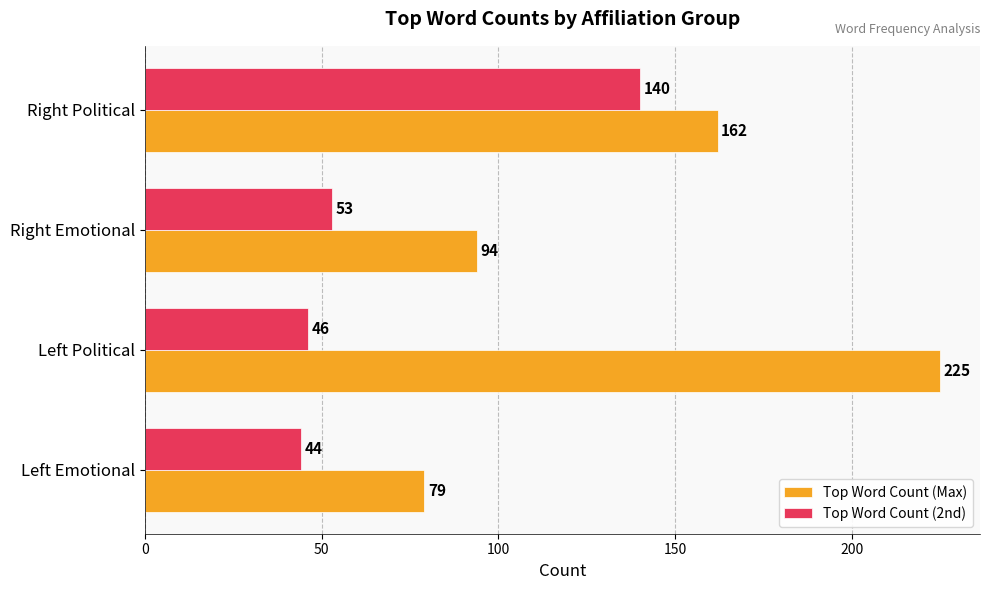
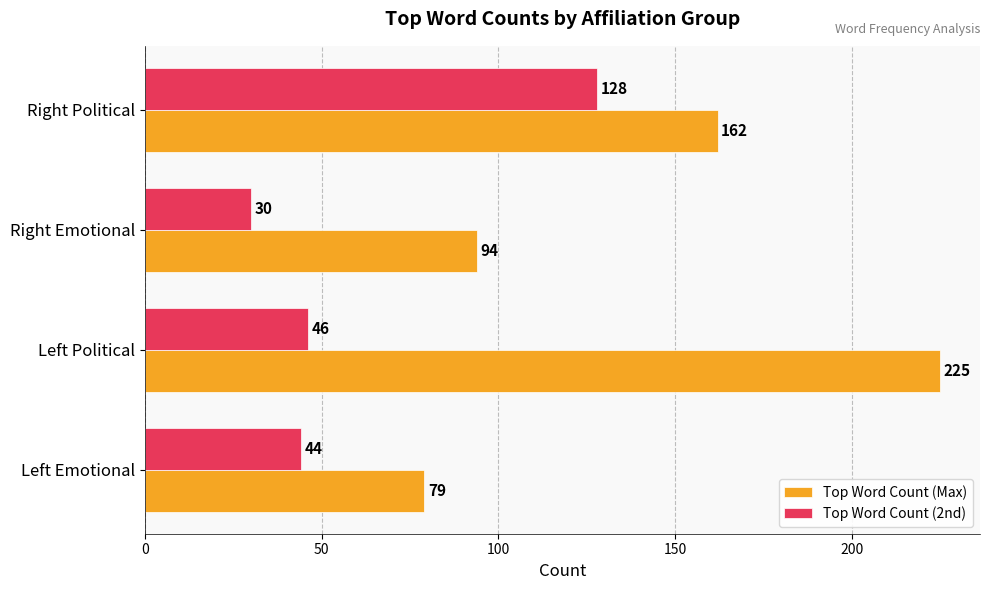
  {
    "Top Word Count (Max)": {
      "Right Political": 162,
      "Right Emotional": 94,
      "Left Political": 225,
      "Left Emotional": 79
    },
    "Top Word Count (2nd)": {
-     "Right Political": 140,
-     "Right Emotional": 53,
+     "Right Political": 128,
+     "Right Emotional": 30,
      "Left Political": 46,
      "Left Emotional": 44
    }
  }
